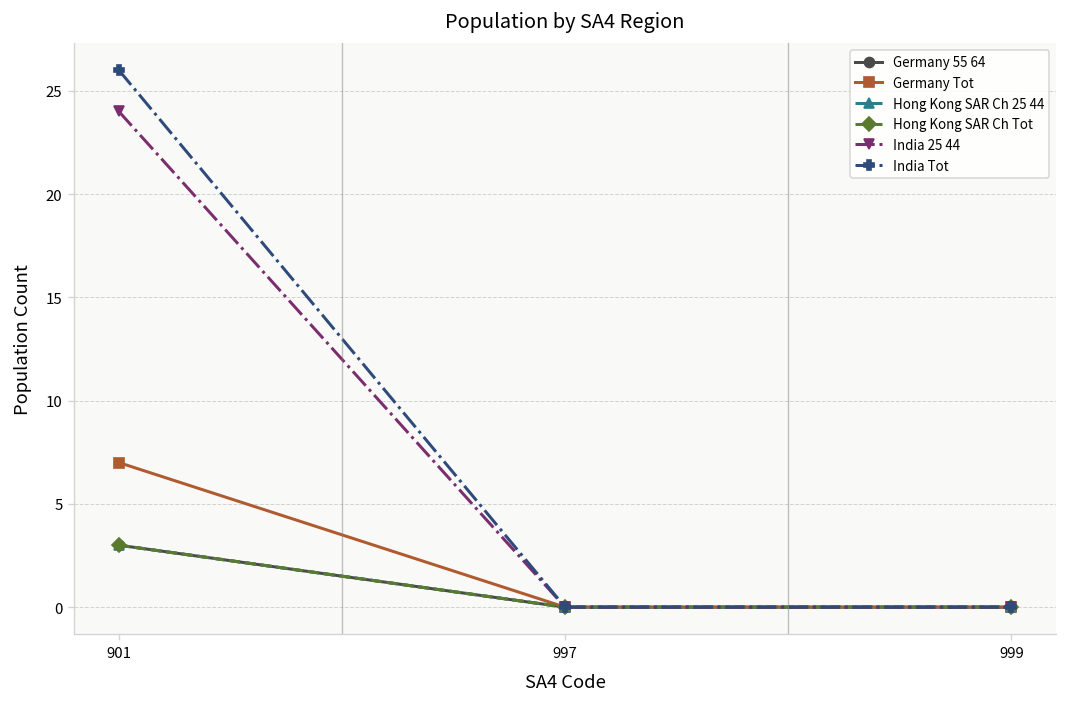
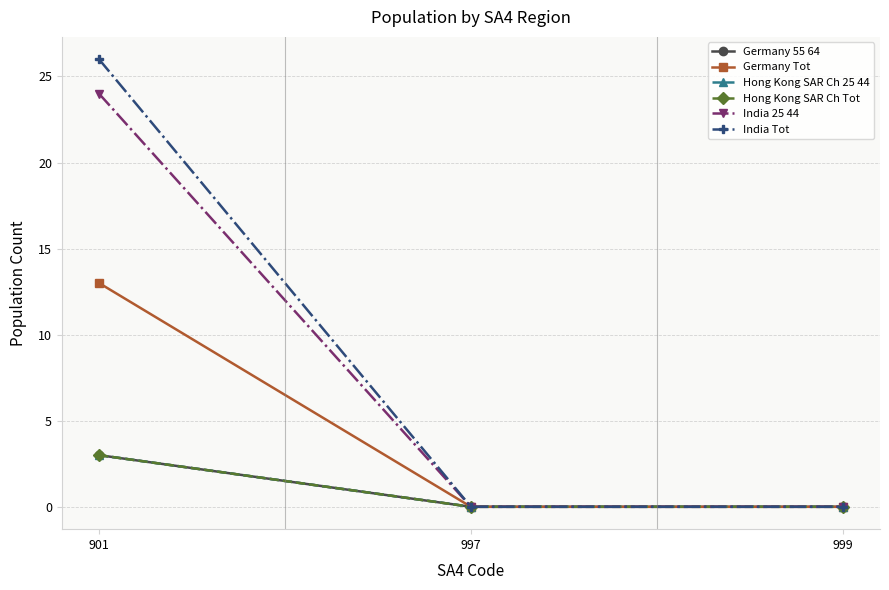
  {
    "Hong Kong SAR Ch Tot": {
      "901": 3
    },
    "Germany Tot": {
-     "901": 7
+     "901": 13
    },
    "India 25 44": {
      "901": 24
    },
    "India Tot": {
      "901": 26
    }
  }
